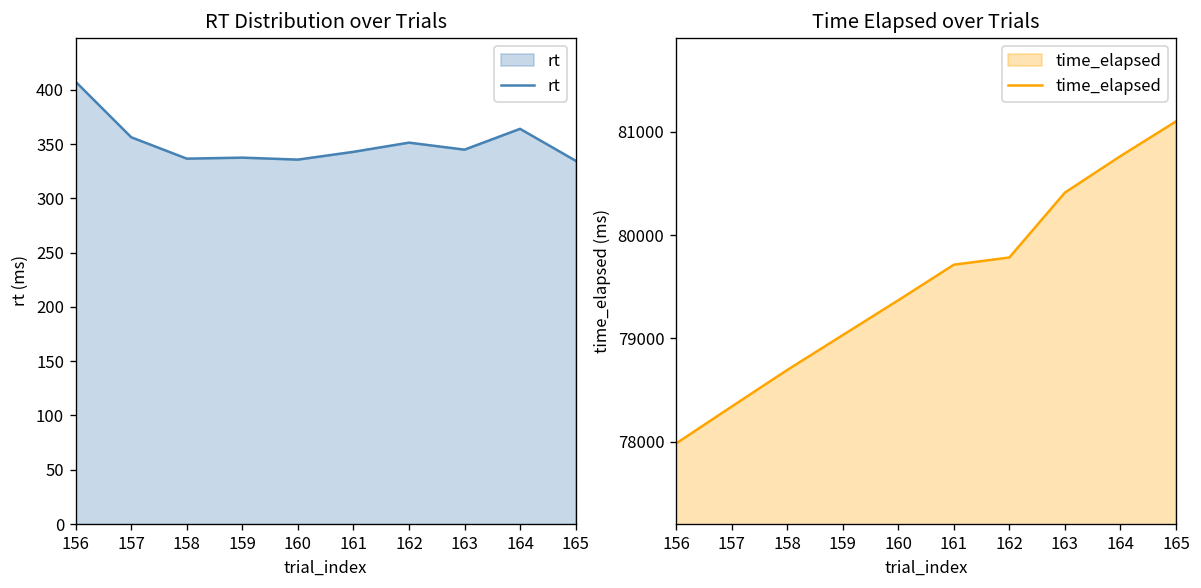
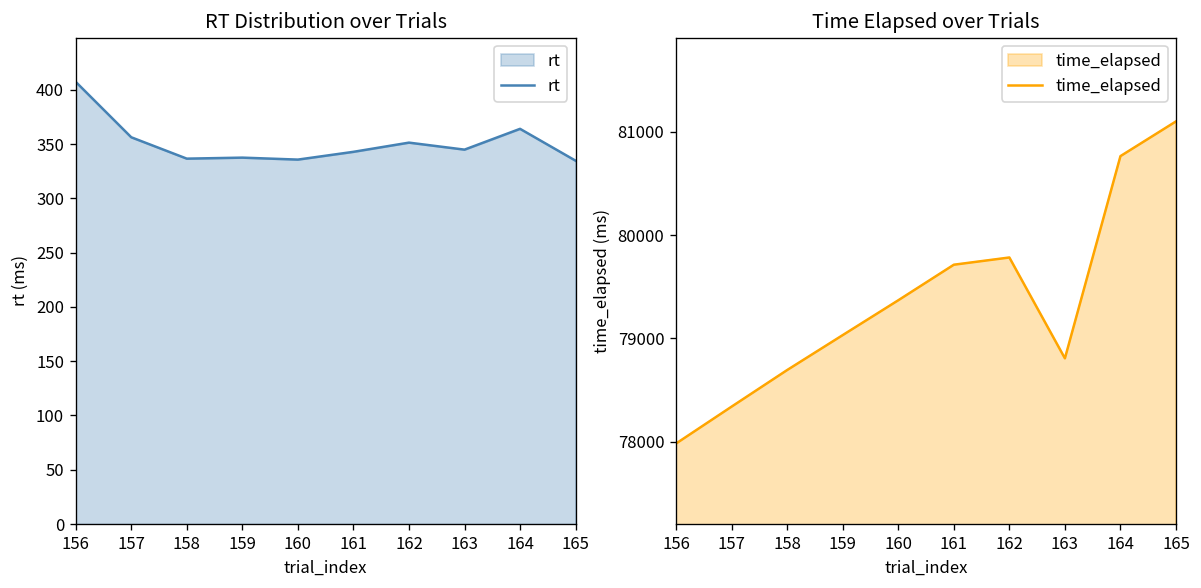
  {
    "RT Distribution over Trials": {
      "156": 410,
      "157": 360,
      "158": 340,
      "159": 340,
      "160": 340,
      "161": 340,
      "162": 350,
      "163": 340,
      "164": 360,
      "165": 330
    },
    "Time Elapsed over Trials": {
      "156": 78000,
      "157": 78300,
      "158": 78700,
      "159": 79000,
      "160": 79400,
      "161": 79700,
      "162": 79800,
-     "163": 80400,
+     "163": 78800,
      "164": 80800,
      "165": 81100
    }
  }
